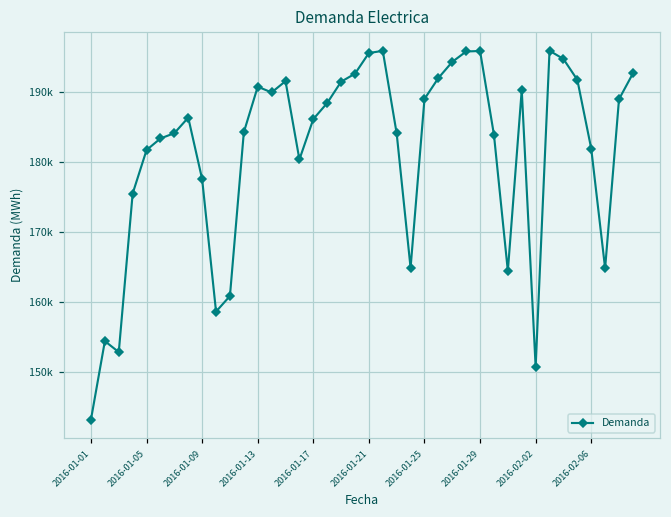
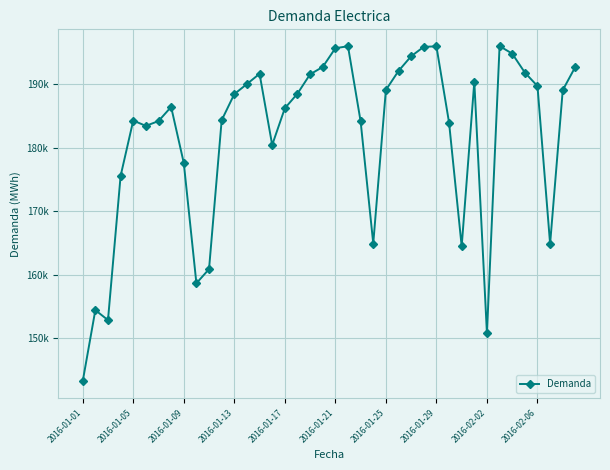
  {
    "2016-01-01": 143000,
-   "2016-01-05": 182000,
+   "2016-01-05": 184000,
    "2016-01-09": 178000,
-   "2016-01-13": 191000,
+   "2016-01-13": 188000,
    "2016-01-17": 186000,
    "2016-01-21": 196000,
    "2016-01-25": 189000,
    "2016-01-29": 196000,
    "2016-02-02": 151000,
-   "2016-02-06": 182000
+   "2016-02-06": 190000
  }
